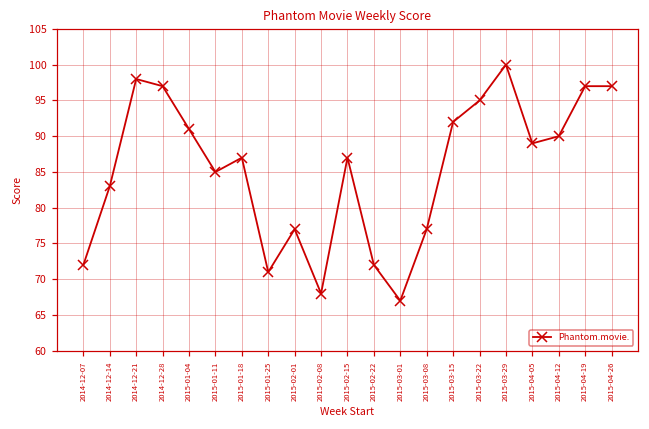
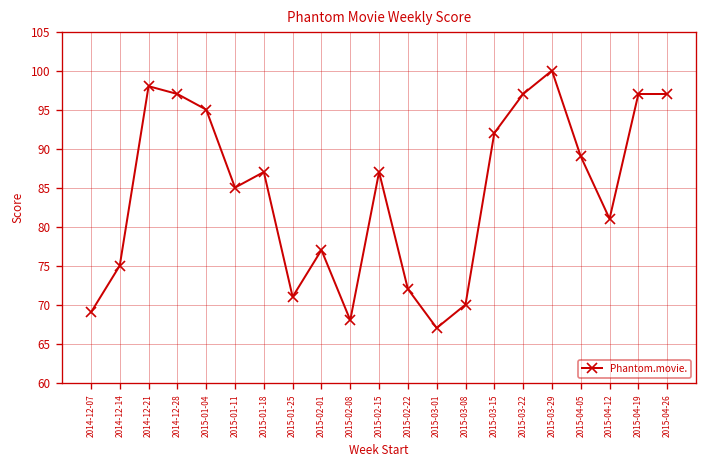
  {
-   "2014-12-07": 72,
-   "2014-12-14": 83,
+   "2014-12-07": 69,
+   "2014-12-14": 75,
    "2014-12-21": 98,
    "2014-12-28": 97,
-   "2015-01-04": 91,
+   "2015-01-04": 95,
    "2015-01-11": 85,
    "2015-01-18": 87,
    "2015-01-25": 71,
    "2015-02-01": 77,
    "2015-02-08": 68,
    "2015-02-15": 87,
    "2015-02-22": 72,
    "2015-03-01": 67,
-   "2015-03-08": 77,
+   "2015-03-08": 70,
    "2015-03-15": 92,
-   "2015-03-22": 95,
+   "2015-03-22": 97,
    "2015-03-29": 100,
    "2015-04-05": 89,
-   "2015-04-12": 90,
+   "2015-04-12": 81,
    "2015-04-19": 97,
    "2015-04-26": 97
  }
